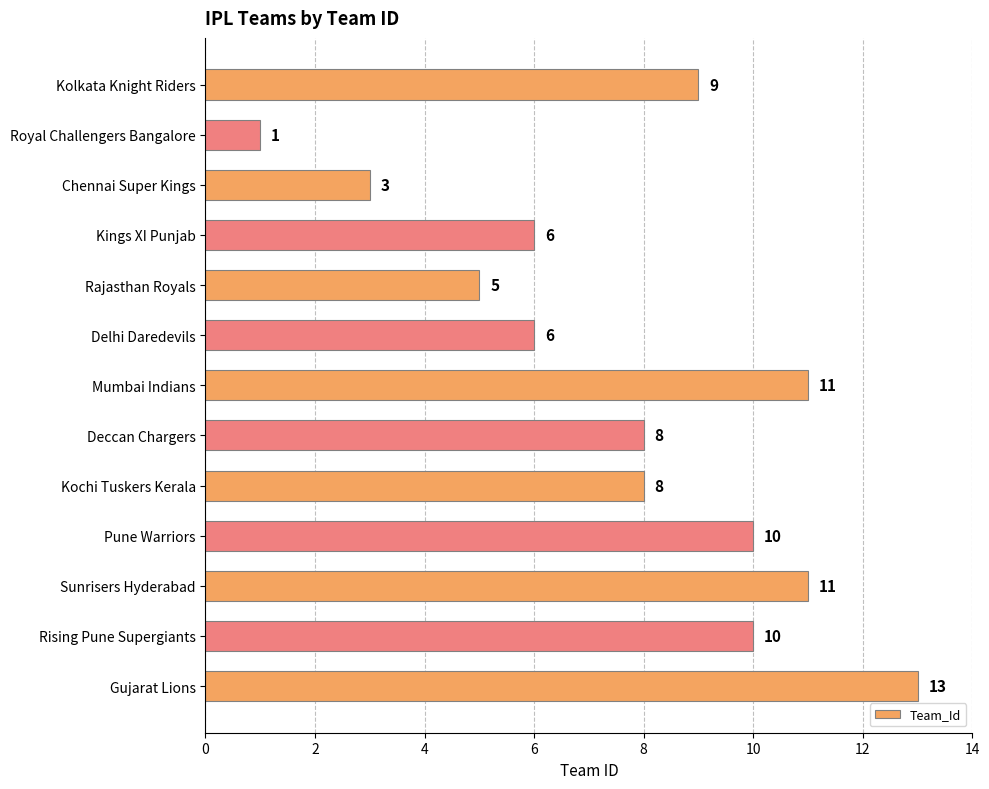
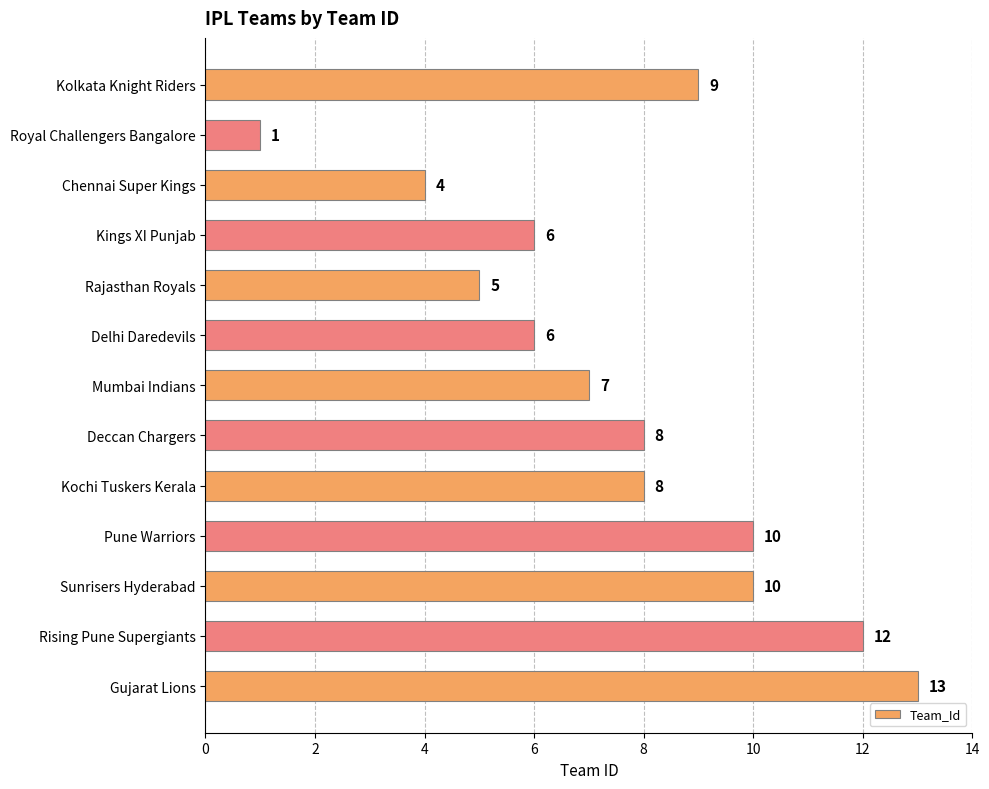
  {
    "Kolkata Knight Riders": 9,
    "Royal Challengers Bangalore": 1,
-   "Chennai Super Kings": 3,
+   "Chennai Super Kings": 4,
    "Kings XI Punjab": 6,
    "Rajasthan Royals": 5,
    "Delhi Daredevils": 6,
-   "Mumbai Indians": 11,
+   "Mumbai Indians": 7,
    "Deccan Chargers": 8,
    "Kochi Tuskers Kerala": 8,
    "Pune Warriors": 10,
-   "Sunrisers Hyderabad": 11,
-   "Rising Pune Supergiants": 10,
+   "Sunrisers Hyderabad": 10,
+   "Rising Pune Supergiants": 12,
    "Gujarat Lions": 13
  }
